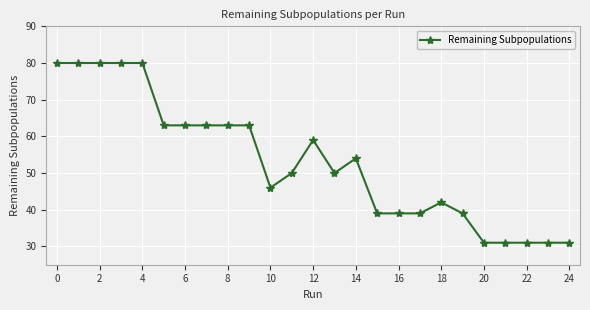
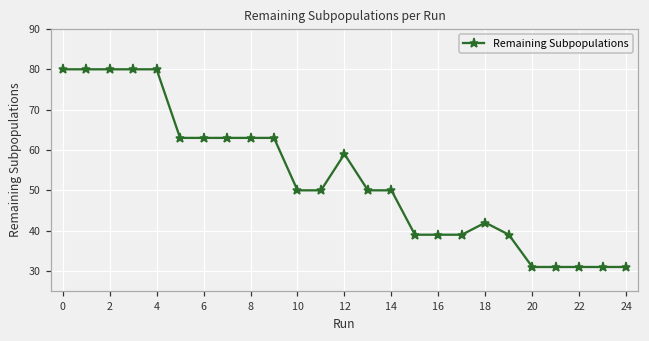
  {
    "0": 80,
    "2": 80,
    "4": 80,
    "6": 63,
    "8": 63,
-   "10": 46,
+   "10": 50,
    "12": 59,
-   "14": 54,
+   "14": 50,
    "16": 39,
    "18": 42,
    "20": 31,
    "22": 31,
    "24": 31
  }
